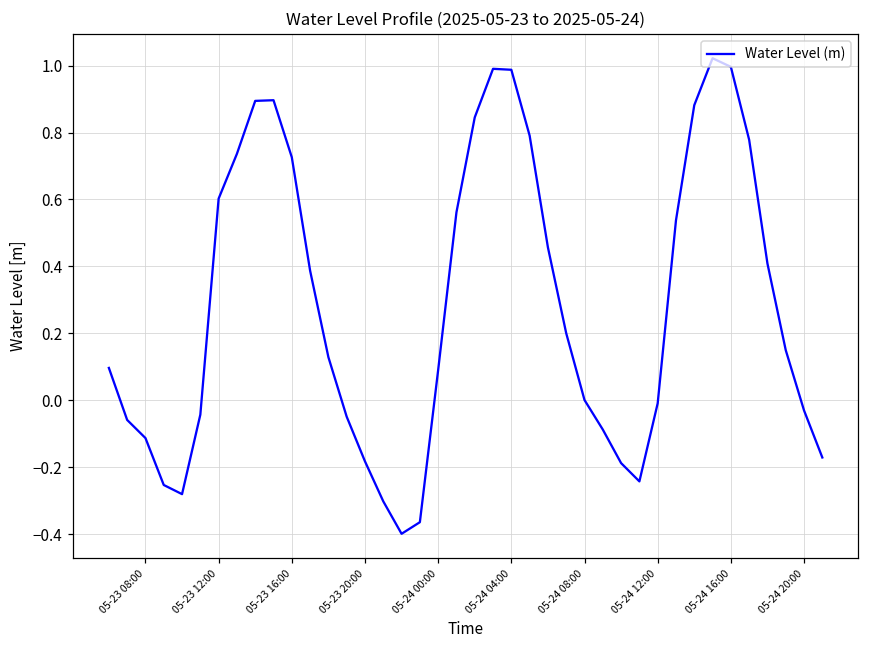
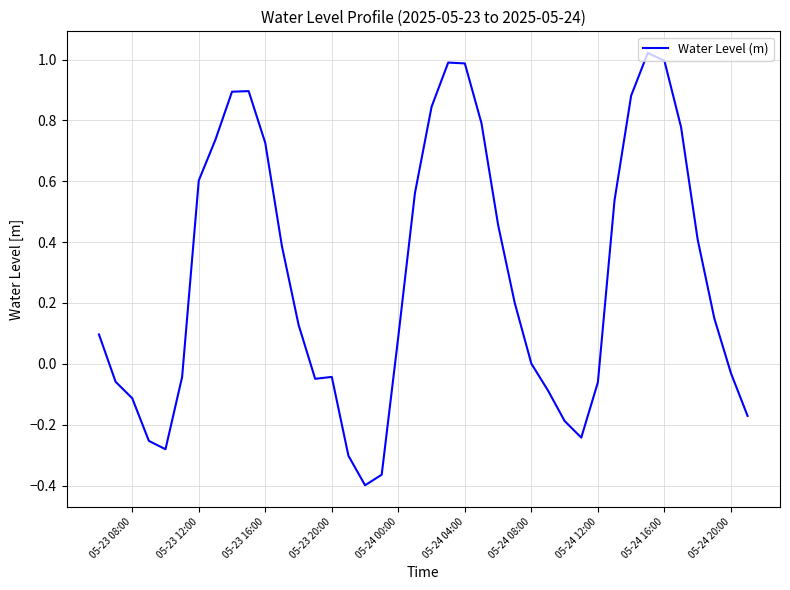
  {
    "05-23 08:00": -0.11,
    "05-23 12:00": 0.60,
    "05-23 16:00": 0.73,
-   "05-23 20:00": -0.18,
+   "05-23 20:00": -0.04,
    "05-24 00:00": 0.09,
    "05-24 04:00": 0.99,
    "05-24 08:00": 0.00,
-   "05-24 12:00": -0.01,
+   "05-24 12:00": -0.06,
    "05-24 16:00": 1.00,
    "05-24 20:00": -0.03
  }
